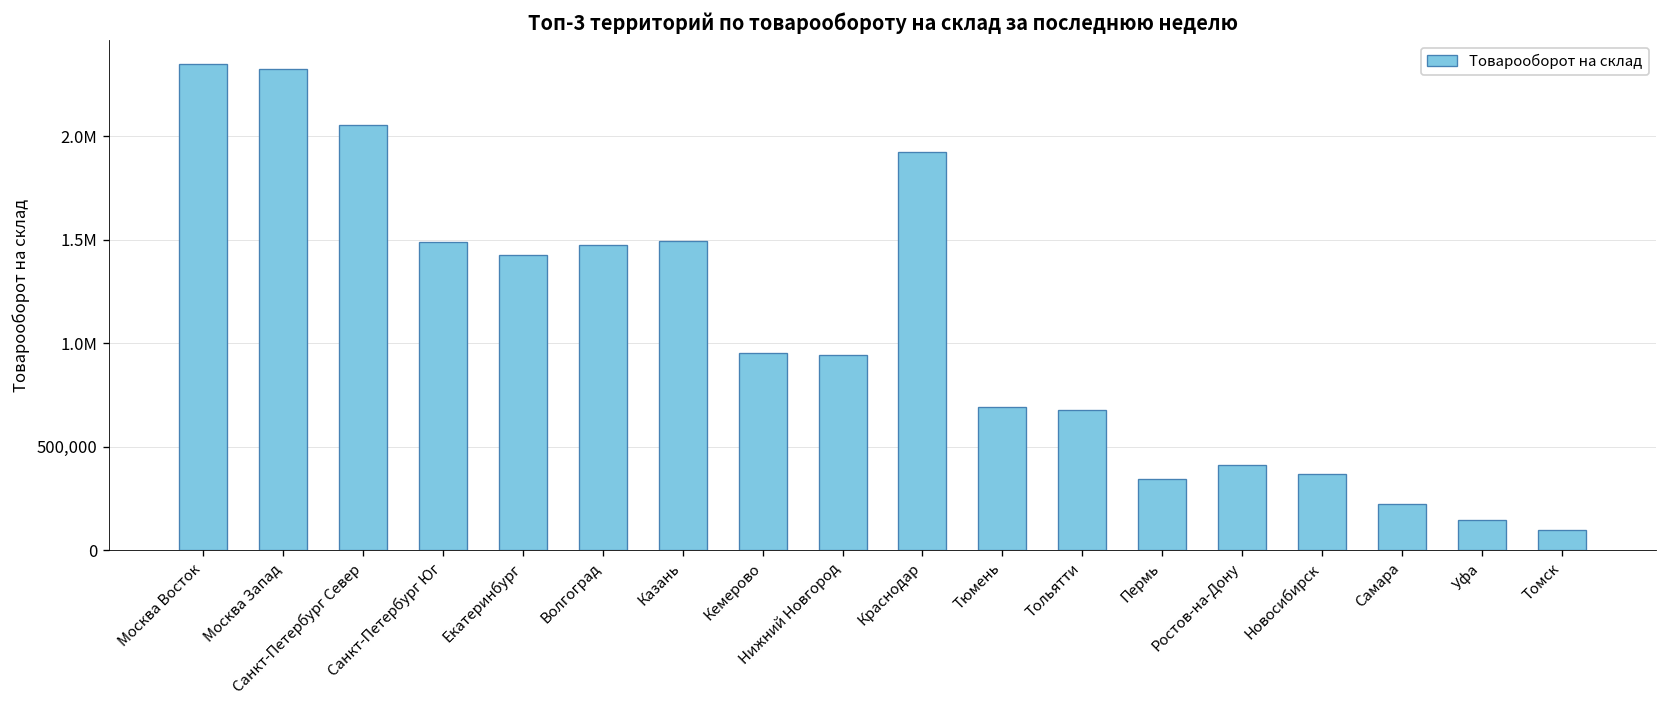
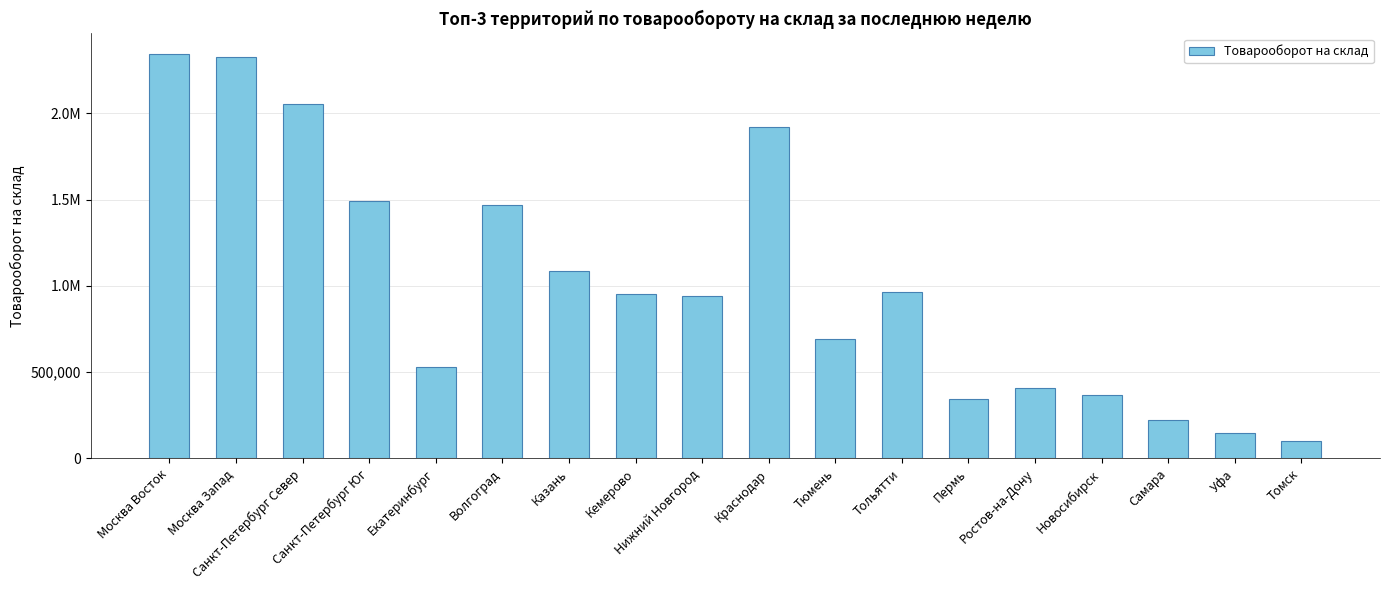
  {
    "Москва Восток": "2,350,000",
    "Москва Запад": "2,330,000",
    "Санкт-Петербург Север": "2,050,000",
    "Санкт-Петербург Юг": "1,490,000",
-   "Екатеринбург": "1,430,000",
+   "Екатеринбург": "530,000",
    "Волгоград": "1,470,000",
-   "Казань": "1,490,000",
+   "Казань": "1,090,000",
    "Кемерово": "950,000",
    "Нижний Новгород": "940,000",
    "Краснодар": "1,920,000",
    "Тюмень": "690,000",
-   "Тольятти": "680,000",
+   "Тольятти": "970,000",
    "Пермь": "340,000",
    "Ростов-на-Дону": "410,000",
    "Новосибирск": "370,000",
    "Самара": "220,000",
    "Уфа": "150,000",
    "Томск": "100,000"
  }
